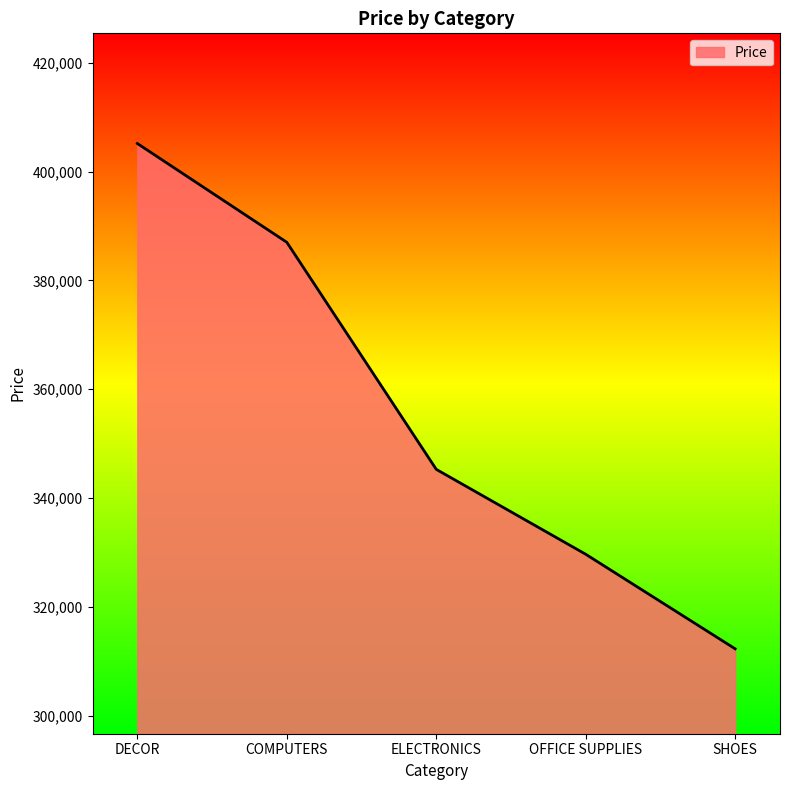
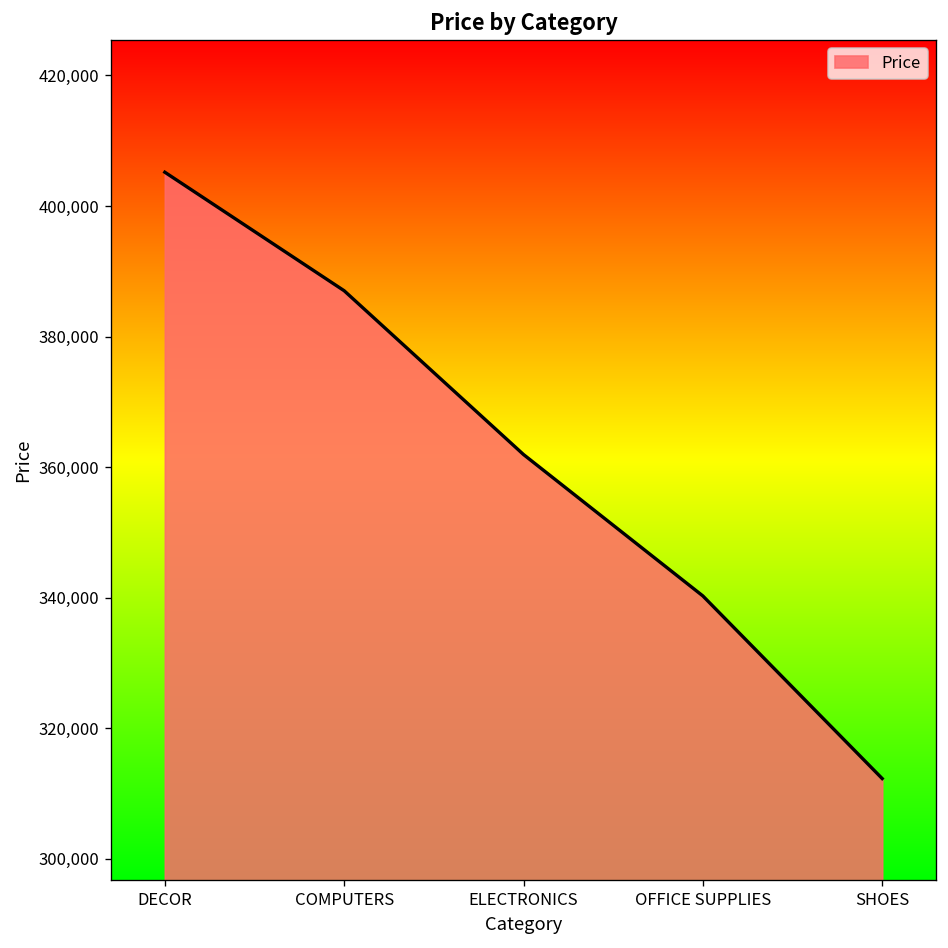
  {
    "DECOR": "405,000",
    "COMPUTERS": "387,000",
-   "ELECTRONICS": "345,000",
-   "OFFICE SUPPLIES": "330,000",
+   "ELECTRONICS": "362,000",
+   "OFFICE SUPPLIES": "340,000",
    "SHOES": "312,000"
  }
